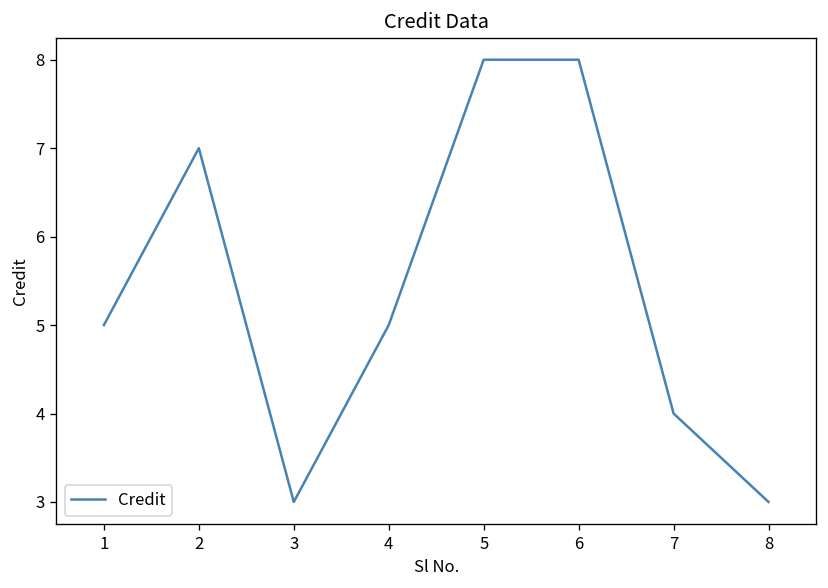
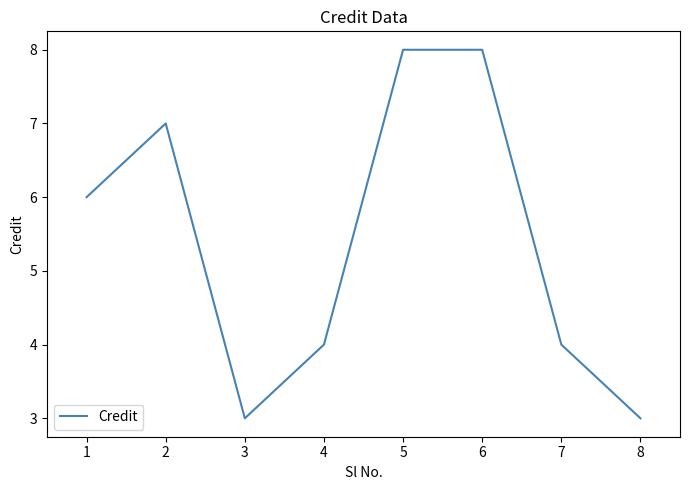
  {
-   "1": 5,
+   "1": 6,
    "2": 7,
    "3": 3,
-   "4": 5,
+   "4": 4,
    "5": 8,
    "6": 8,
    "7": 4,
    "8": 3
  }
